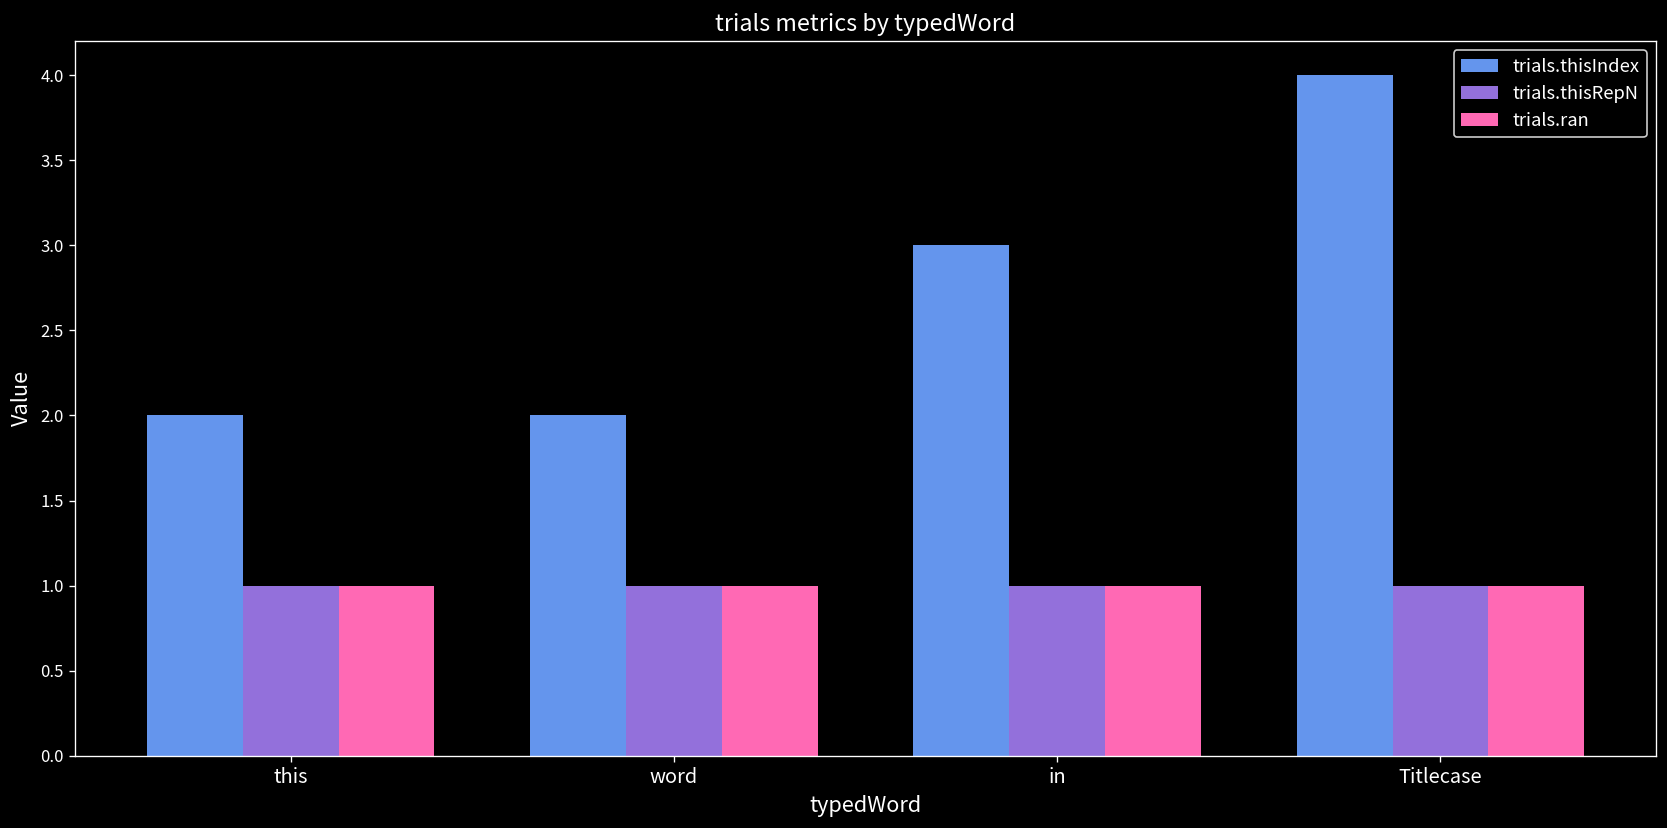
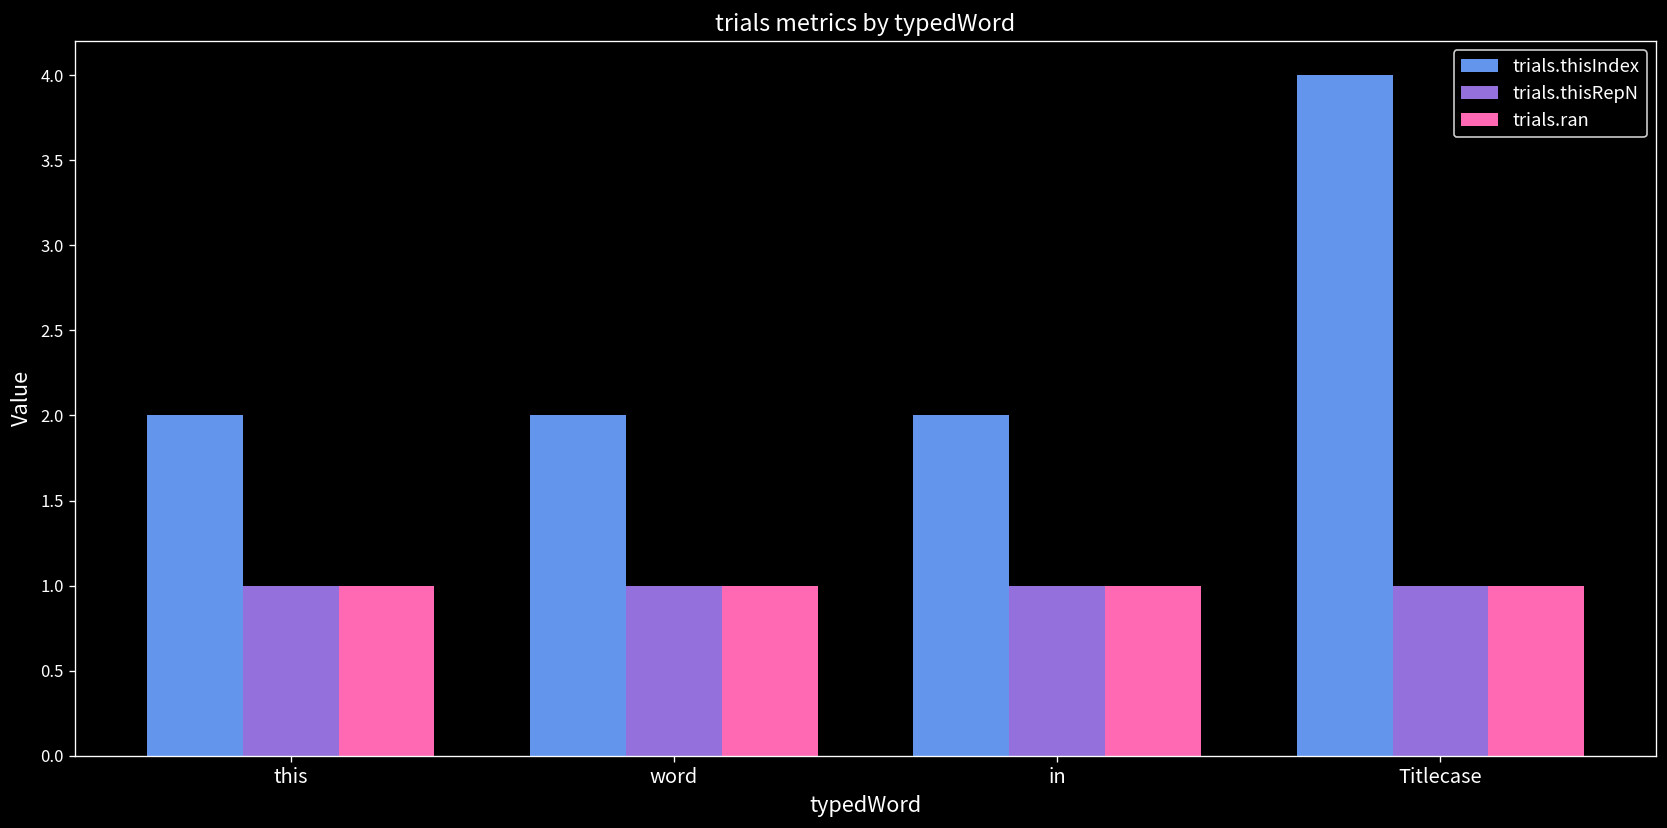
  {
    "trials.thisIndex": {
      "this": 2,
      "word": 2,
-     "in": 3,
+     "in": 2,
      "Titlecase": 4
    },
    "trials.thisRepN": {
      "this": 1,
      "word": 1,
      "in": 1,
      "Titlecase": 1
    },
    "trials.ran": {
      "this": 1,
      "word": 1,
      "in": 1,
      "Titlecase": 1
    }
  }
